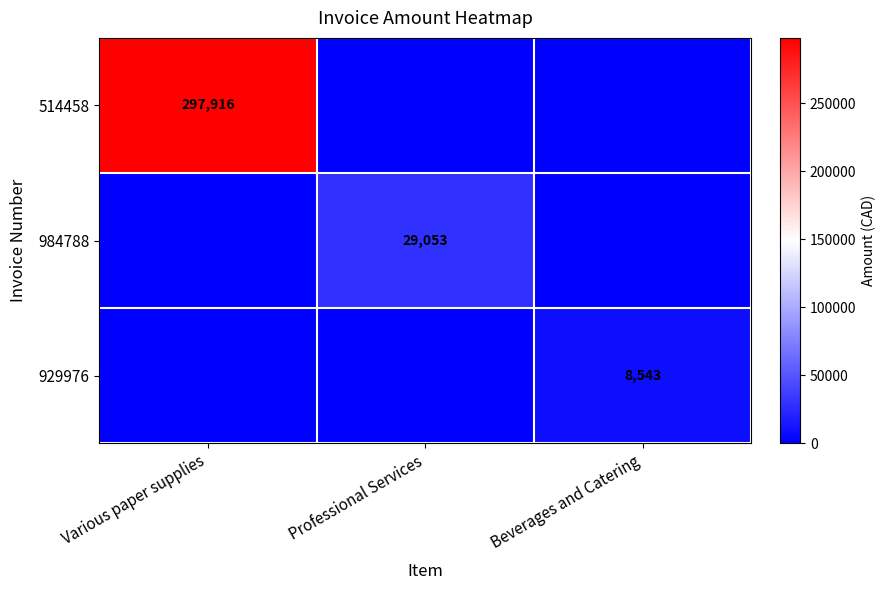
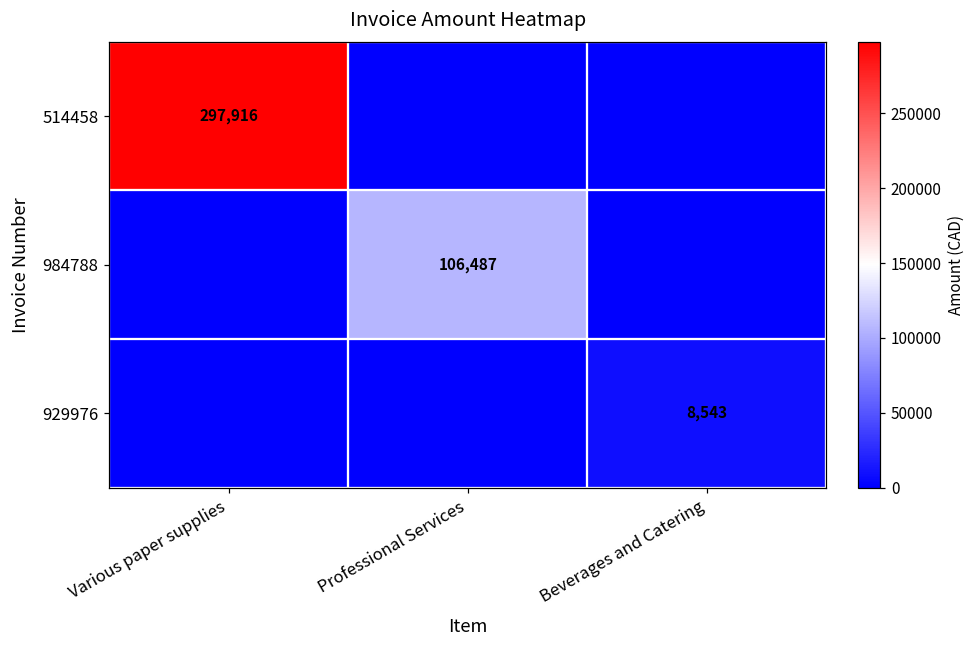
  {
    "514458": {
      "Various paper supplies": "297,916"
    },
    "984788": {
-     "Professional Services": "29,053"
+     "Professional Services": "106,487"
    },
    "929976": {
      "Beverages and Catering": "8,543"
    }
  }
